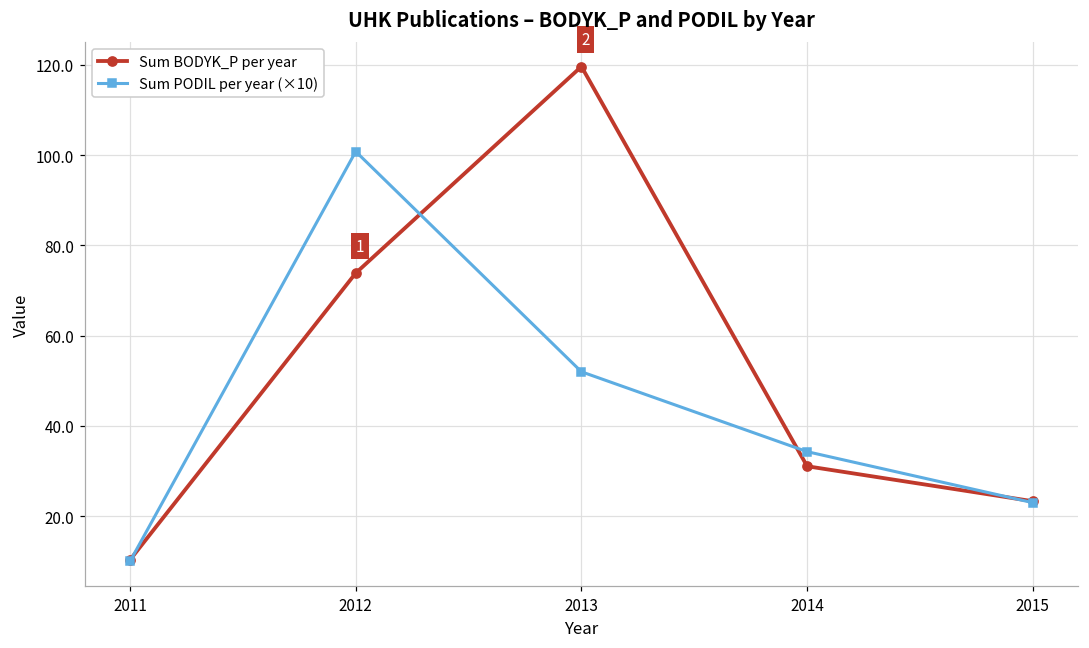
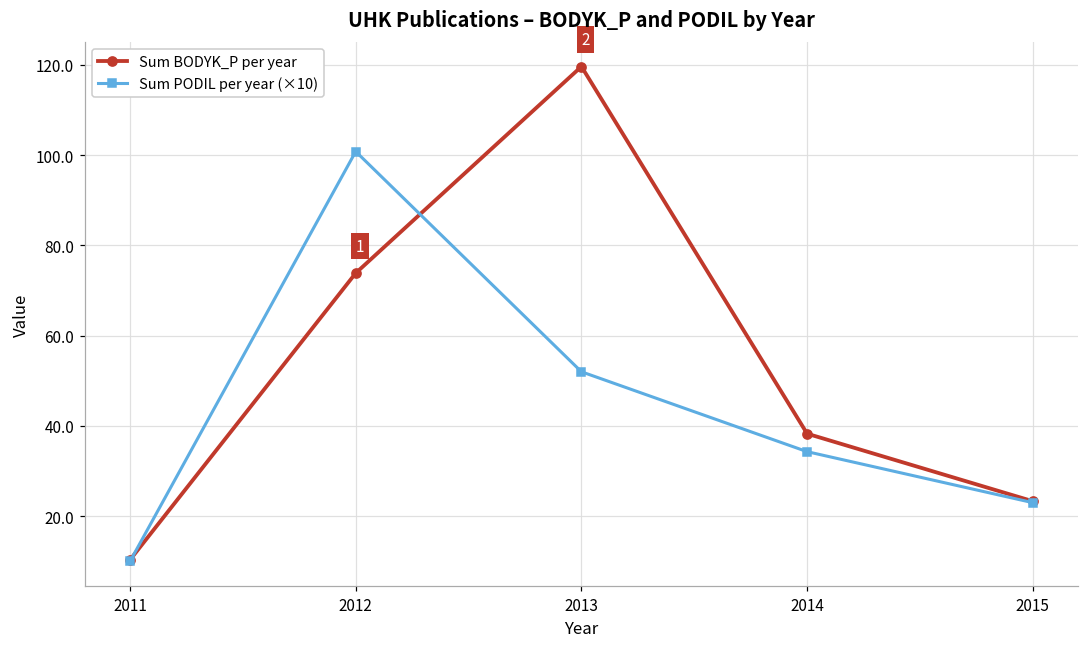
  {
    "Sum BODYK_P per year": {
-     "2014": 31
+     "2014": 38
    },
    "Sum PODIL per year (×10)": {
      "2012": 101,
      "2013": 52,
      "2014": 34
    }
  }
